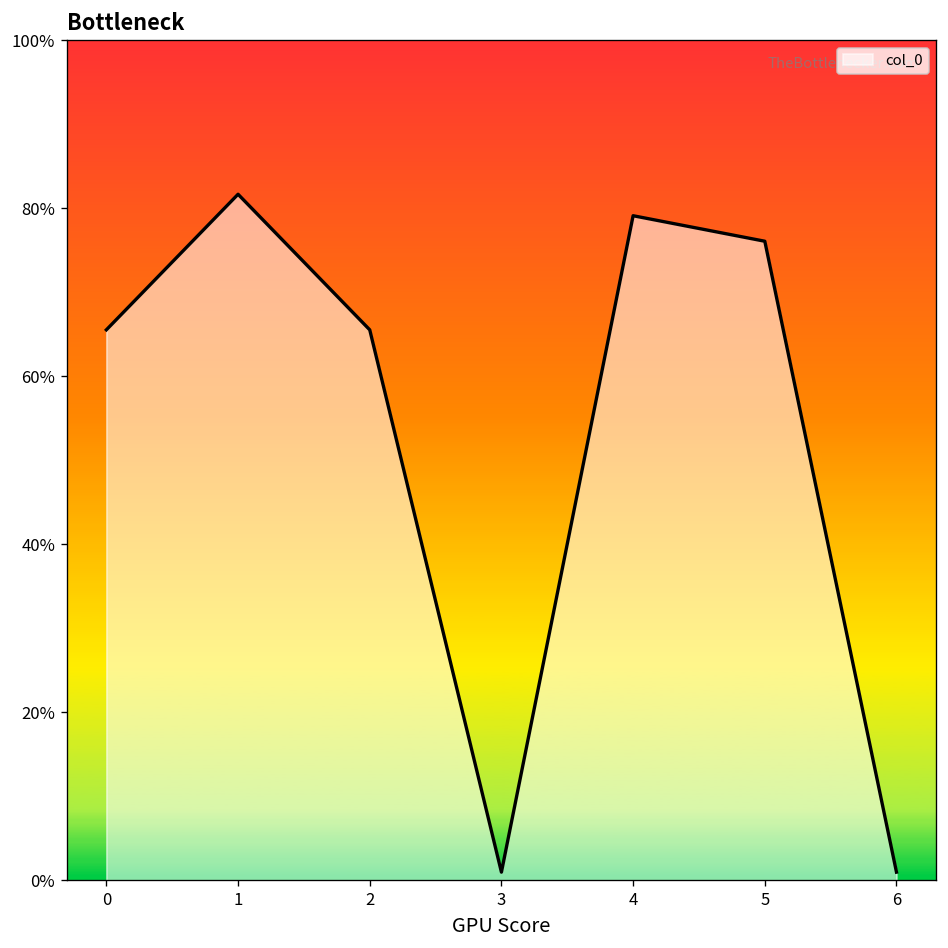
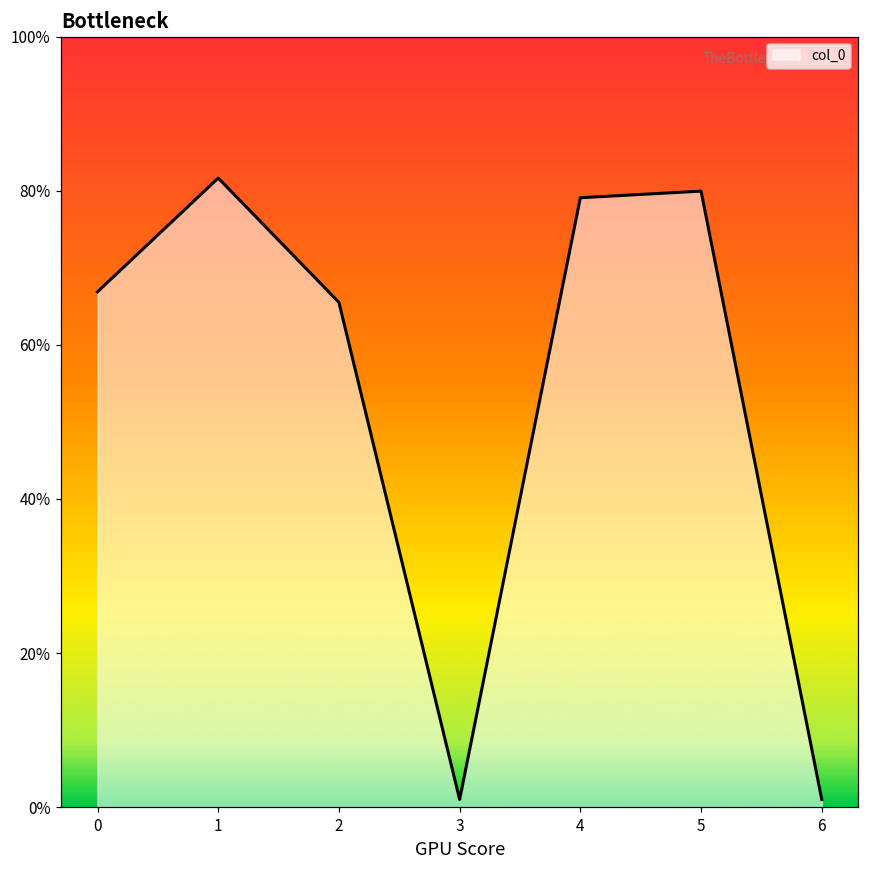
  {
-   "0": "66%",
+   "0": "67%",
    "1": "82%",
    "2": "66%",
    "3": "1%",
    "4": "79%",
-   "5": "76%",
+   "5": "80%",
    "6": "1%"
  }
